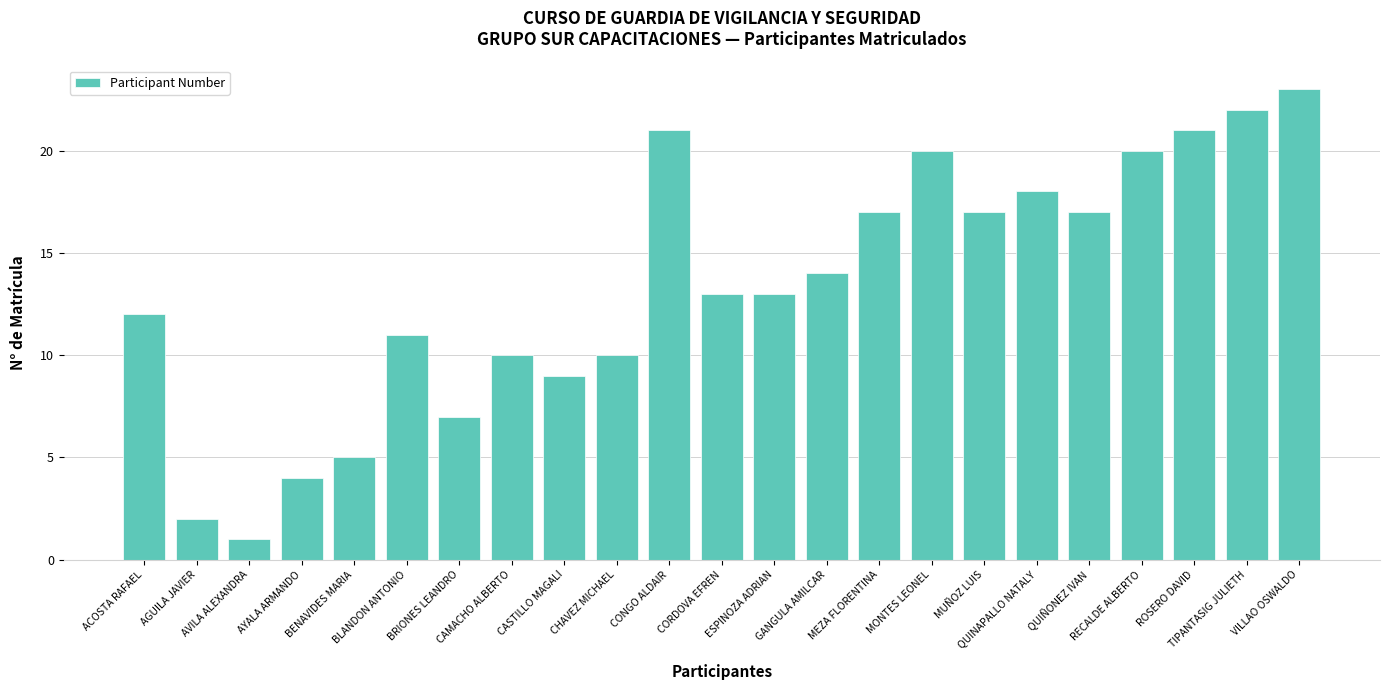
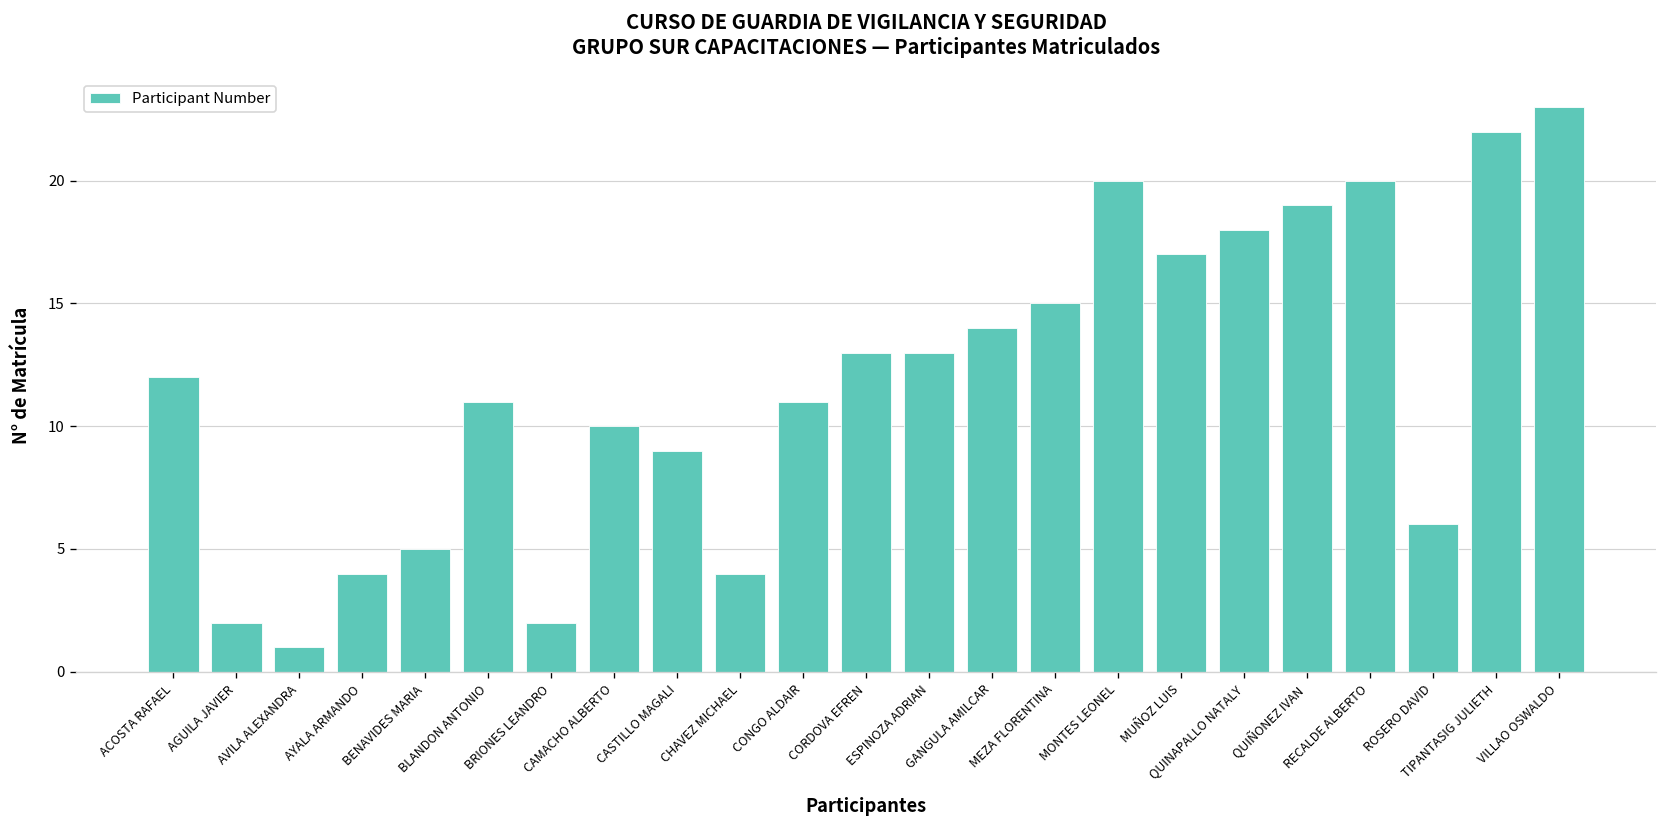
  {
    "ACOSTA RAFAEL": 12,
    "AGUILA JAVIER": 2,
    "AVILA ALEXANDRA": 1,
    "AYALA ARMANDO": 4,
    "BENAVIDES MARIA": 5,
    "BLANDON ANTONIO": 11,
-   "BRIONES LEANDRO": 7,
+   "BRIONES LEANDRO": 2,
    "CAMACHO ALBERTO": 10,
    "CASTILLO MAGALI": 9,
-   "CHAVEZ MICHAEL": 10,
-   "CONGO ALDAIR": 21,
+   "CHAVEZ MICHAEL": 4,
+   "CONGO ALDAIR": 11,
    "CORDOVA EFREN": 13,
    "ESPINOZA ADRIAN": 13,
    "GANGULA AMILCAR": 14,
-   "MEZA FLORENTINA": 17,
+   "MEZA FLORENTINA": 15,
    "MONTES LEONEL": 20,
    "MUÑOZ LUIS": 17,
    "QUINAPALLO NATALY": 18,
-   "QUIÑONEZ IVAN": 17,
+   "QUIÑONEZ IVAN": 19,
    "RECALDE ALBERTO": 20,
-   "ROSERO DAVID": 21,
+   "ROSERO DAVID": 6,
    "TIPANTASIG JULIETH": 22,
    "VILLAO OSWALDO": 23
  }
